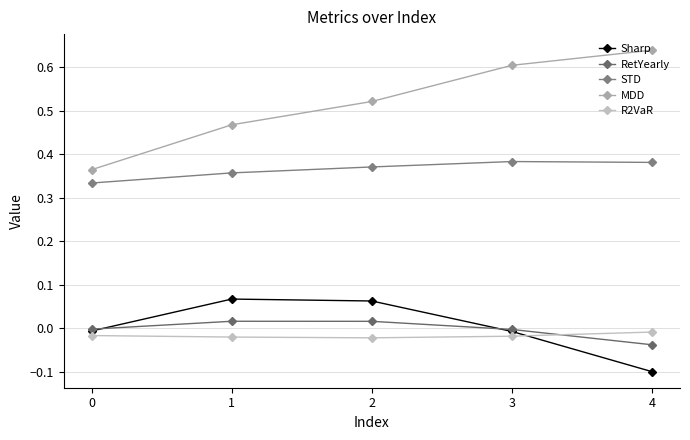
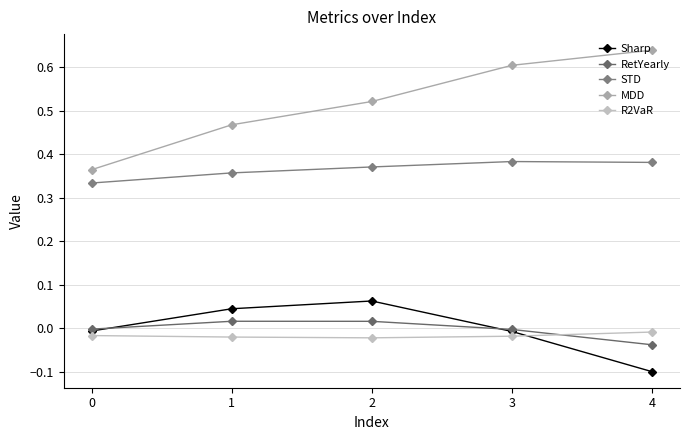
  {
    "Sharp": {
-     "1": 0.07,
+     "1": 0.04,
      "2": 0.06,
      "4": -0.10
    }
  }
